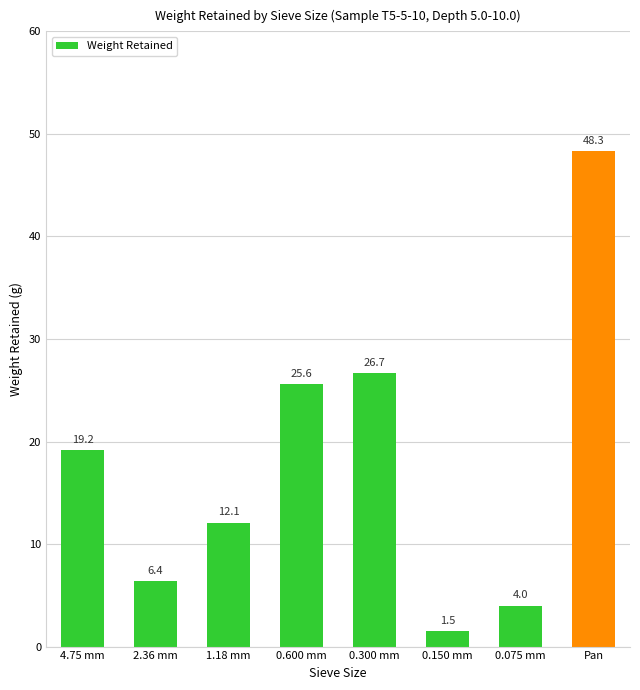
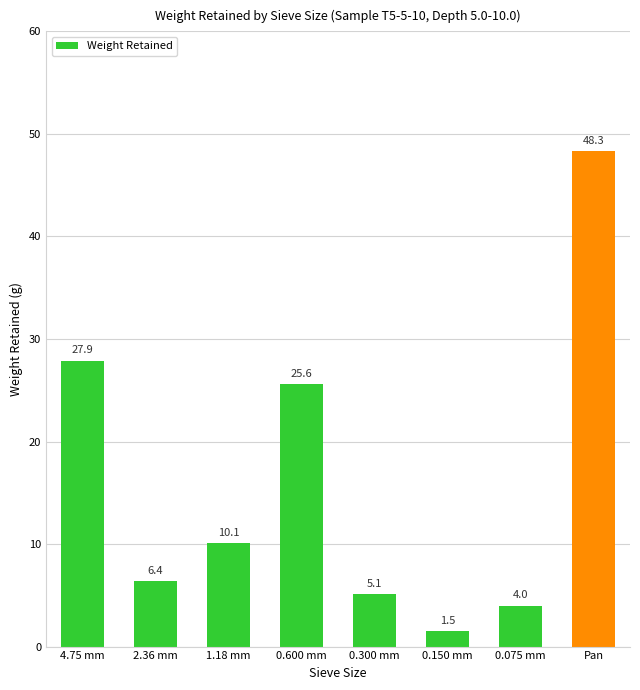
  {
-   "4.75 mm": 19.2,
+   "4.75 mm": 27.9,
    "2.36 mm": 6.4,
-   "1.18 mm": 12.1,
+   "1.18 mm": 10.1,
    "0.600 mm": 25.6,
-   "0.300 mm": 26.7,
+   "0.300 mm": 5.1,
    "0.150 mm": 1.5,
    "0.075 mm": 4.0,
    "Pan": 48.3
  }
